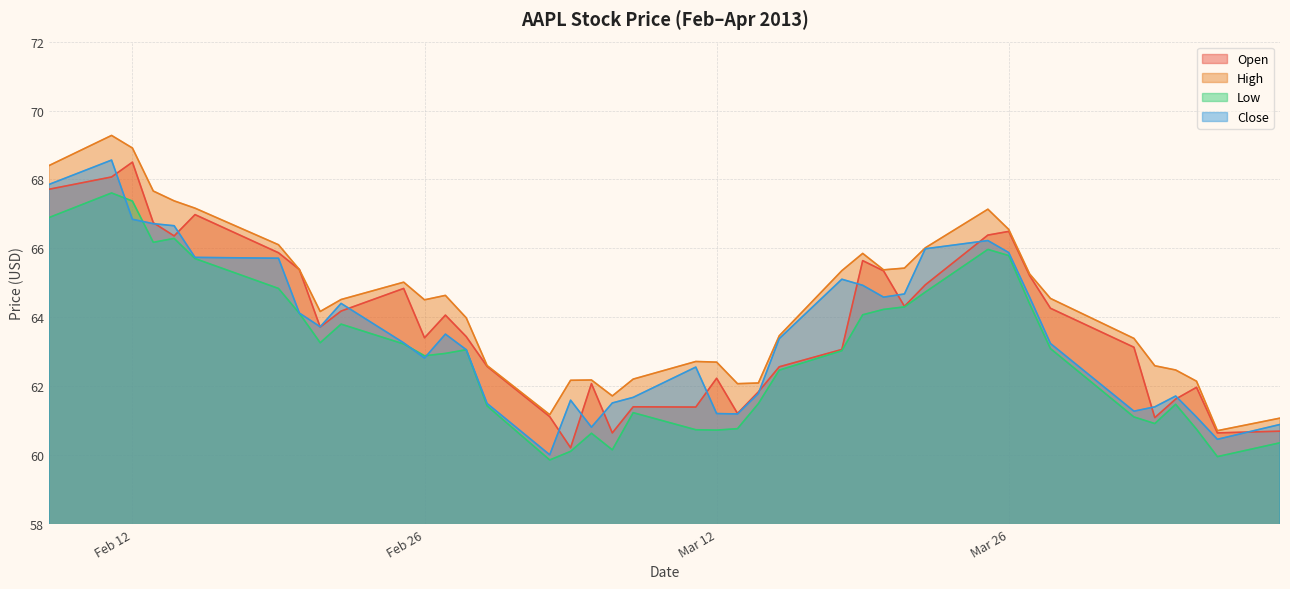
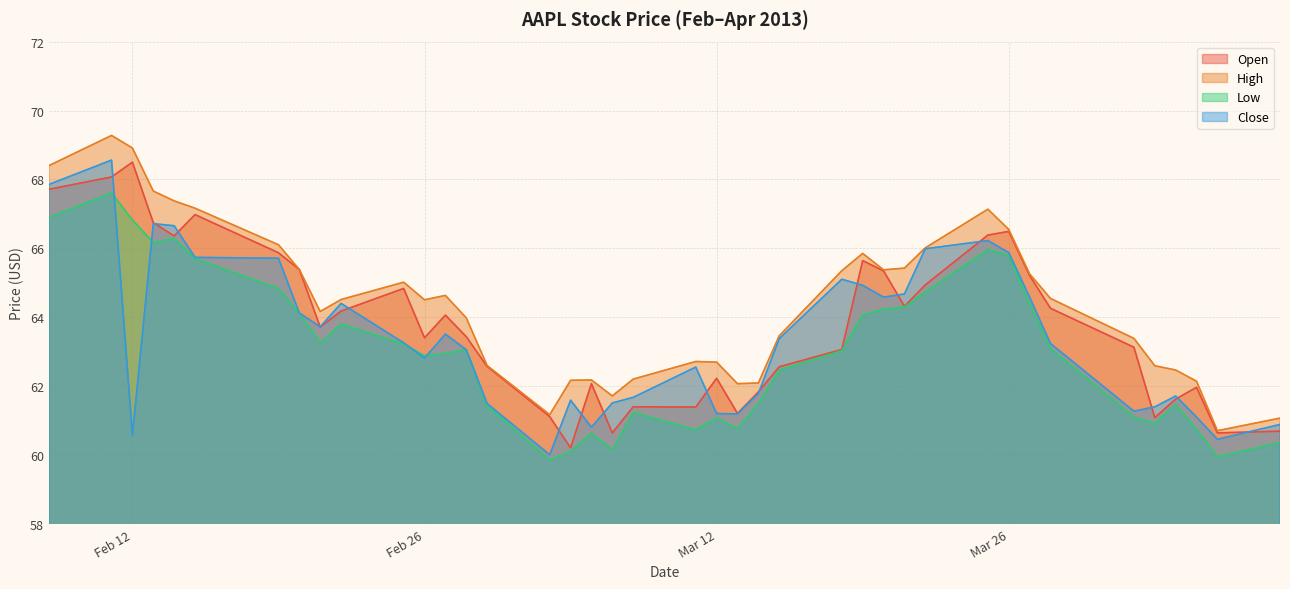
  {
    "Low": {
-     "Feb 12": 67.4,
-     "Mar 12": 60.7,
+     "Feb 12": 66.8,
+     "Mar 12": 61.1,
      "Mar 26": 65.8
    },
    "Close": {
-     "Feb 12": 66.8,
+     "Feb 12": 60.6,
      "Mar 12": 61.2,
      "Mar 26": 65.9
    }
  }
